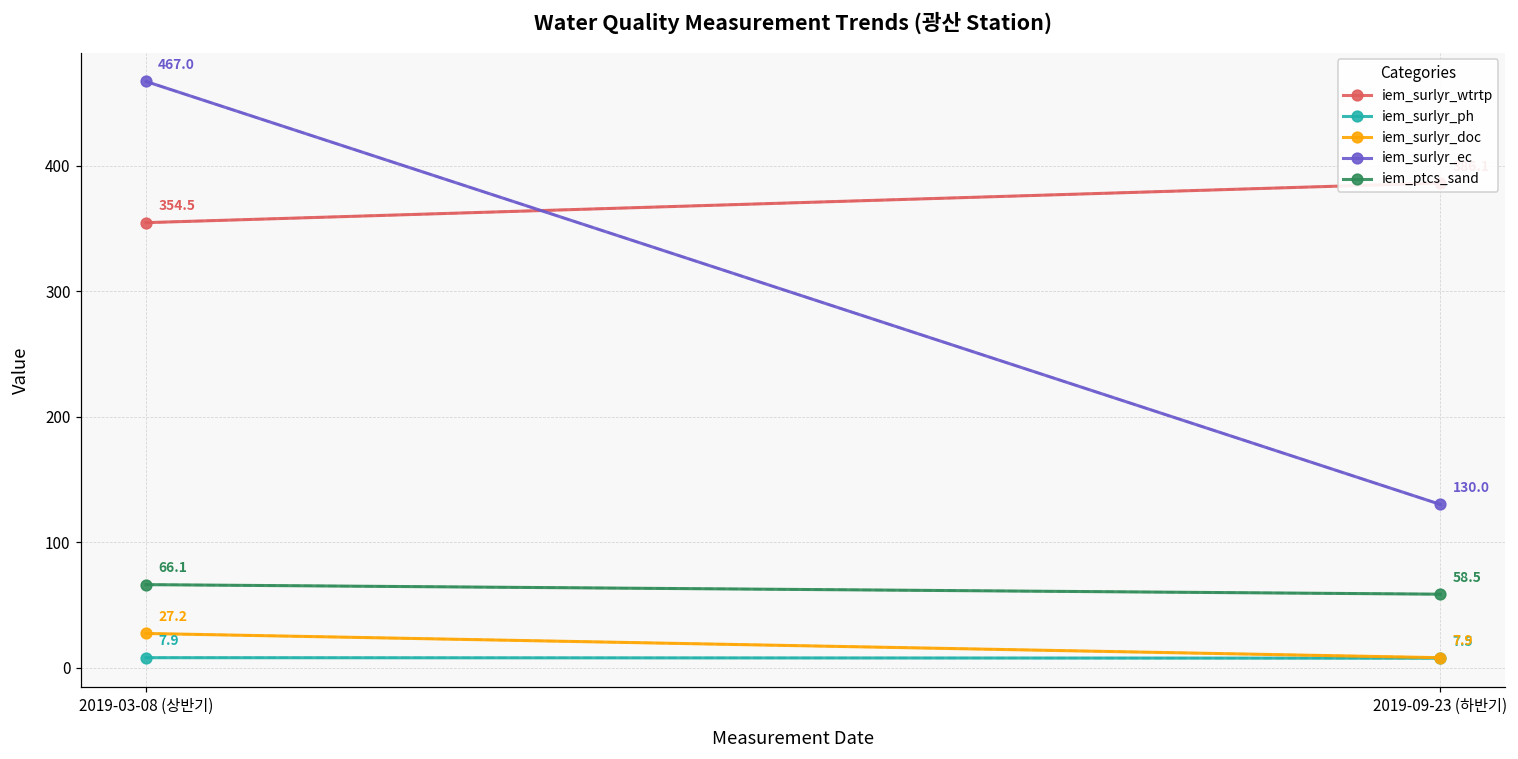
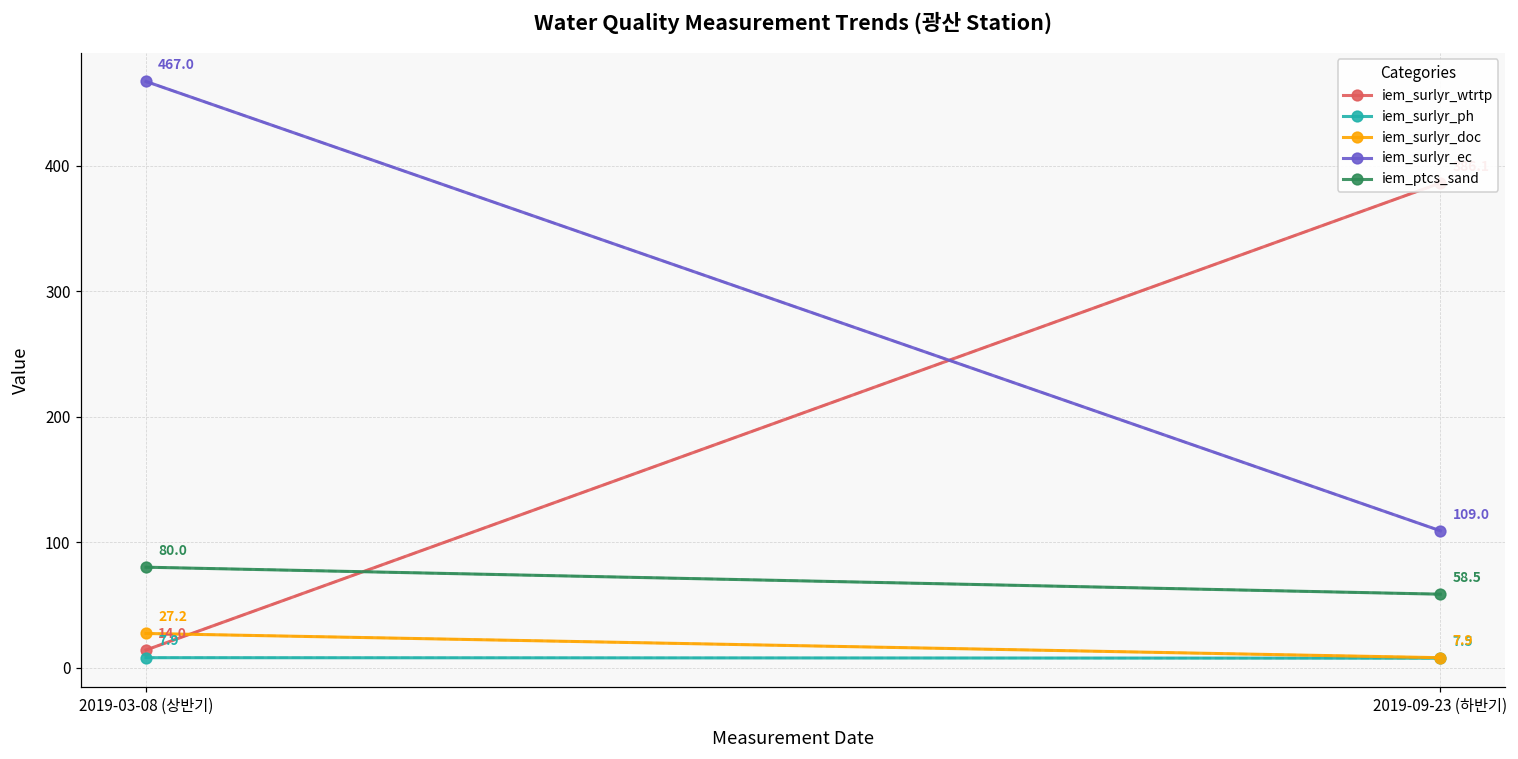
  {
    "iem_surlyr_wtrtp": {
-     "2019-03-08 (상반기)": 354.5
+     "2019-03-08 (상반기)": 14.0
    },
    "iem_surlyr_ph": {
      "2019-03-08 (상반기)": 7.9
    },
    "iem_surlyr_doc": {
      "2019-03-08 (상반기)": 27.2
    },
    "iem_surlyr_ec": {
      "2019-03-08 (상반기)": 467.0,
-     "2019-09-23 (하반기)": 130.0
+     "2019-09-23 (하반기)": 109.0
    },
    "iem_ptcs_sand": {
-     "2019-03-08 (상반기)": 66.1,
+     "2019-03-08 (상반기)": 80.0,
      "2019-09-23 (하반기)": 58.5
    }
  }
